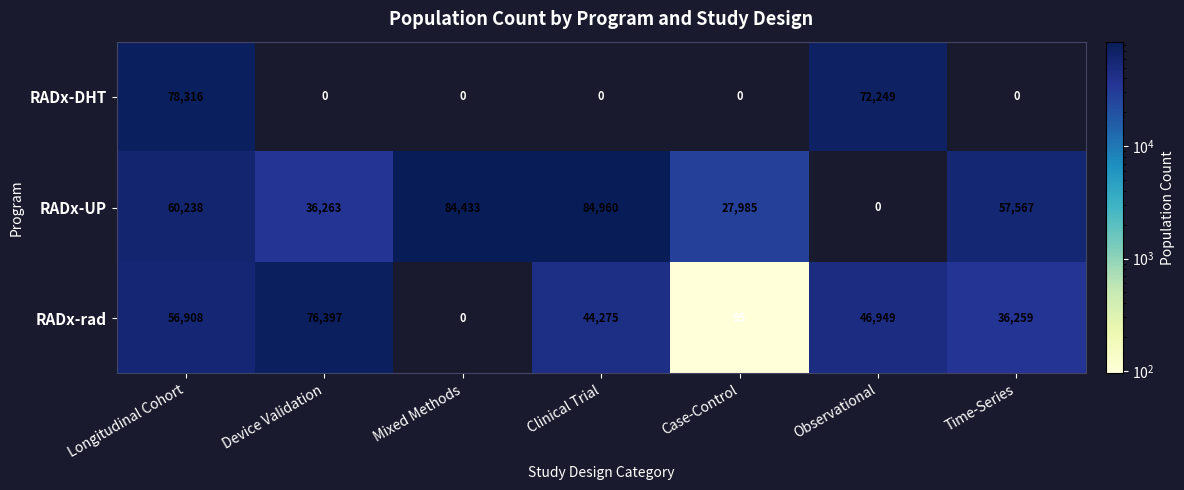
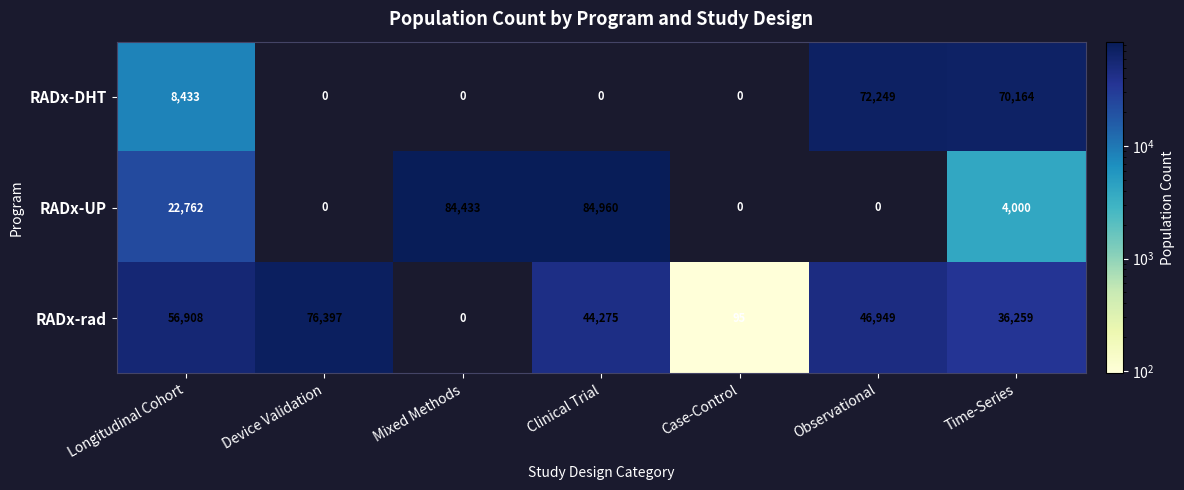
  {
    "RADx-DHT": {
-     "Longitudinal Cohort": "78,316",
+     "Longitudinal Cohort": "8,433",
      "Device Validation": "0",
      "Mixed Methods": "0",
      "Clinical Trial": "0",
      "Case-Control": "0",
      "Observational": "72,249",
-     "Time-Series": "0"
+     "Time-Series": "70,164"
    },
    "RADx-UP": {
-     "Longitudinal Cohort": "60,238",
-     "Device Validation": "36,263",
+     "Longitudinal Cohort": "22,762",
+     "Device Validation": "0",
      "Mixed Methods": "84,433",
      "Clinical Trial": "84,960",
-     "Case-Control": "27,985",
+     "Case-Control": "0",
      "Observational": "0",
-     "Time-Series": "57,567"
+     "Time-Series": "4,000"
    },
    "RADx-rad": {
      "Longitudinal Cohort": "56,908",
      "Device Validation": "76,397",
      "Mixed Methods": "0",
      "Clinical Trial": "44,275",
      "Observational": "46,949",
      "Time-Series": "36,259"
    }
  }
